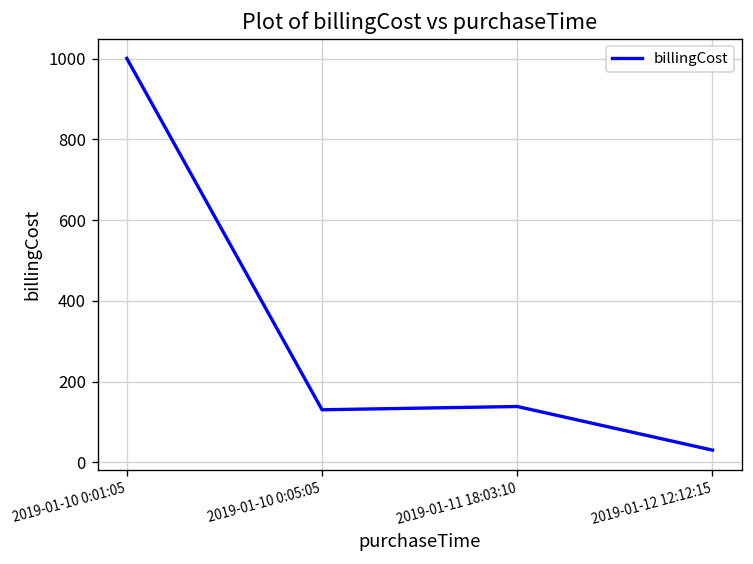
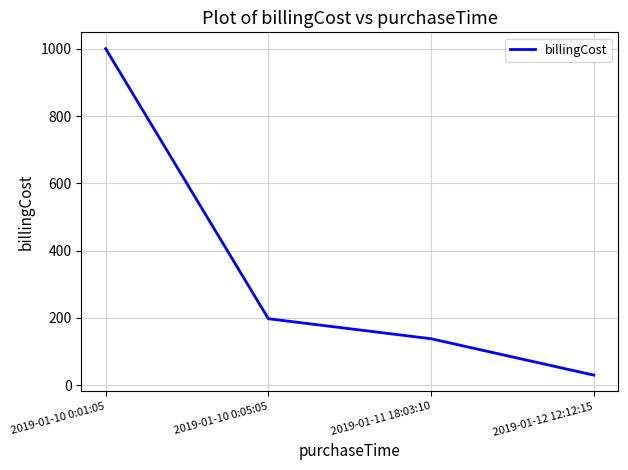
  {
    "2019-01-10 0:01:05": 1000,
-   "2019-01-10 0:05:05": 130,
+   "2019-01-10 0:05:05": 200,
    "2019-01-11 18:03:10": 140,
    "2019-01-12 12:12:15": 30
  }
